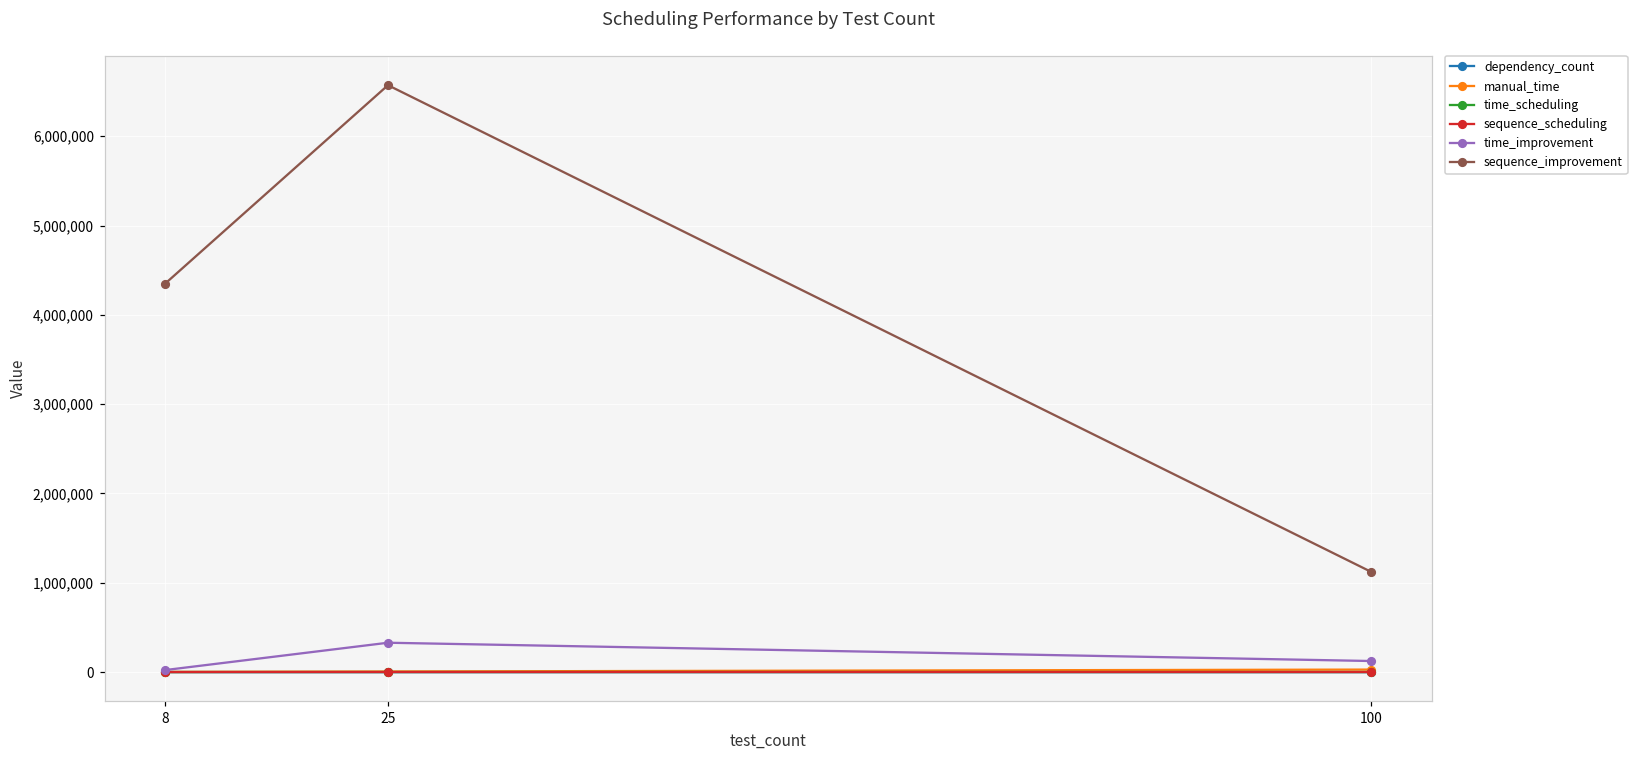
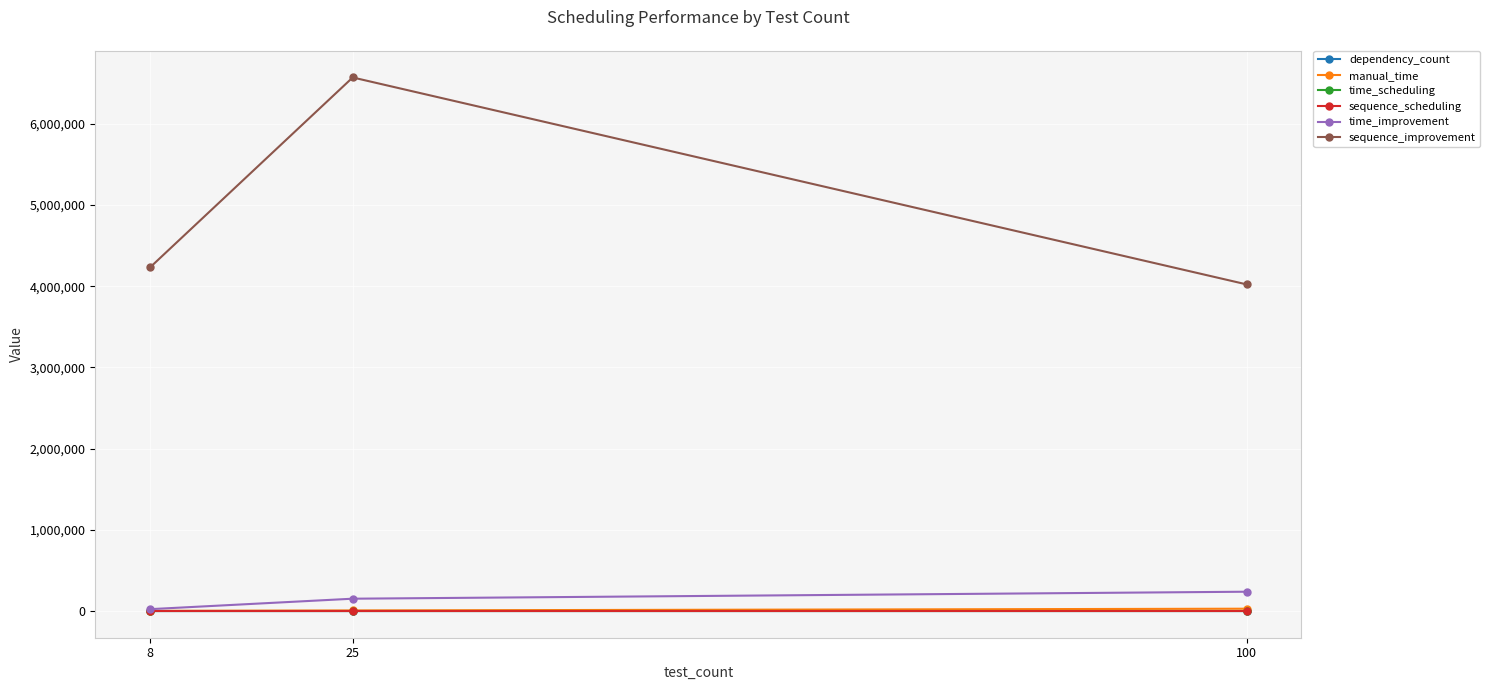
  {
    "time_improvement": {
-     "25": "300,000",
-     "100": "100,000"
+     "25": "200,000",
+     "100": "200,000"
    },
    "sequence_improvement": {
-     "8": "4,300,000",
+     "8": "4,200,000",
      "25": "6,600,000",
-     "100": "1,100,000"
+     "100": "4,000,000"
    }
  }
